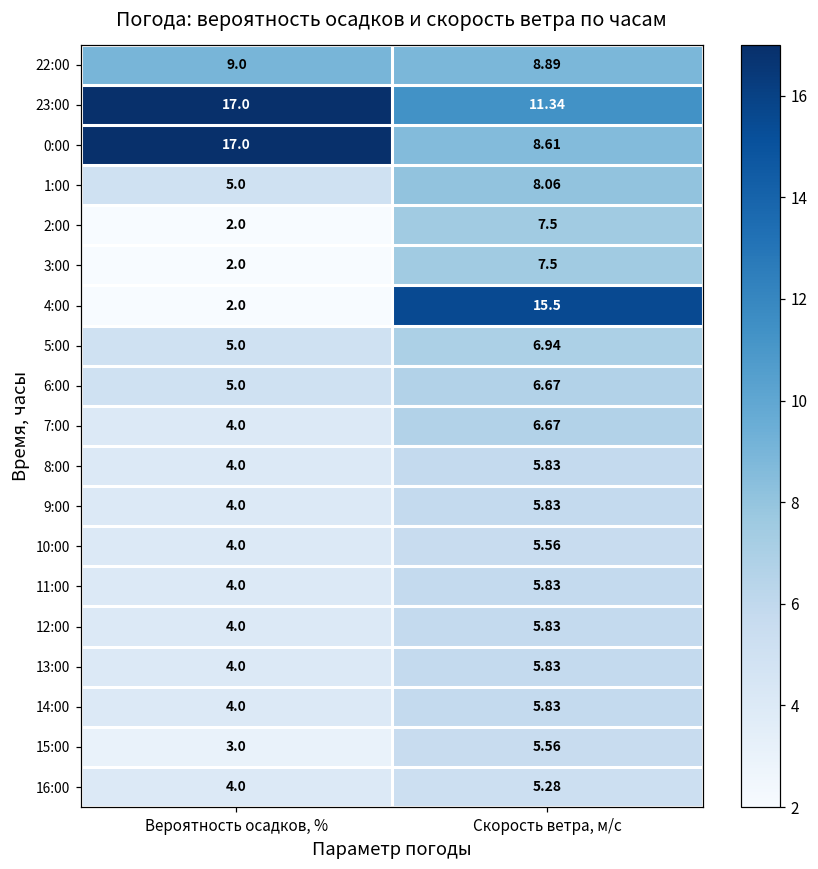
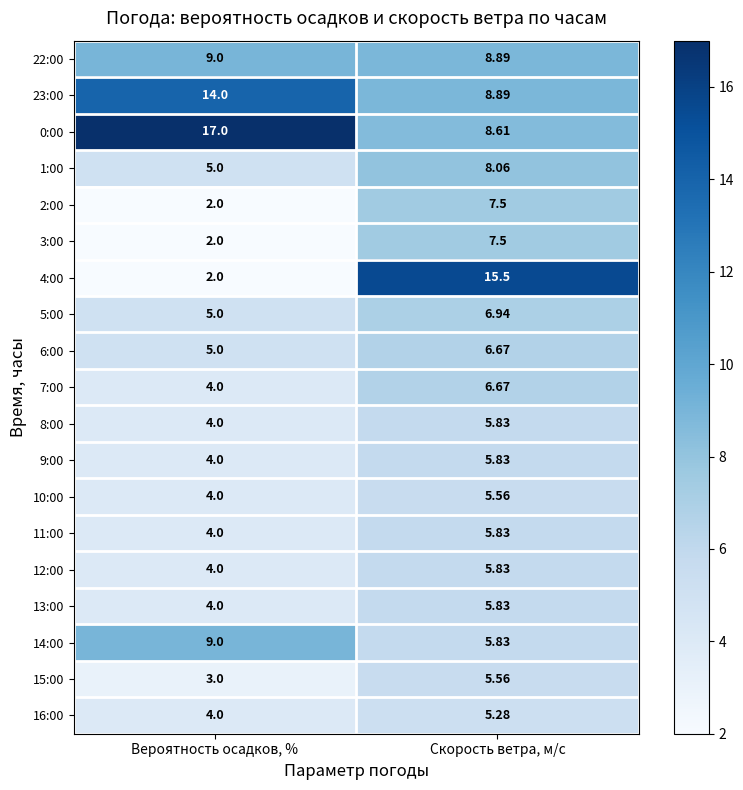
  {
    "22:00": {
      "Вероятность осадков, %": 9.0,
      "Скорость ветра, м/c": 8.89
    },
    "23:00": {
-     "Вероятность осадков, %": 17.0,
-     "Скорость ветра, м/c": 11.34
+     "Вероятность осадков, %": 14.0,
+     "Скорость ветра, м/c": 8.89
    },
    "0:00": {
      "Вероятность осадков, %": 17.0,
      "Скорость ветра, м/c": 8.61
    },
    "1:00": {
      "Вероятность осадков, %": 5.0,
      "Скорость ветра, м/c": 8.06
    },
    "2:00": {
      "Вероятность осадков, %": 2.0,
      "Скорость ветра, м/c": 7.5
    },
    "3:00": {
      "Вероятность осадков, %": 2.0,
      "Скорость ветра, м/c": 7.5
    },
    "4:00": {
      "Вероятность осадков, %": 2.0,
      "Скорость ветра, м/c": 15.5
    },
    "5:00": {
      "Вероятность осадков, %": 5.0,
      "Скорость ветра, м/c": 6.94
    },
    "6:00": {
      "Вероятность осадков, %": 5.0,
      "Скорость ветра, м/c": 6.67
    },
    "7:00": {
      "Вероятность осадков, %": 4.0,
      "Скорость ветра, м/c": 6.67
    },
    "8:00": {
      "Вероятность осадков, %": 4.0,
      "Скорость ветра, м/c": 5.83
    },
    "9:00": {
      "Вероятность осадков, %": 4.0,
      "Скорость ветра, м/c": 5.83
    },
    "10:00": {
      "Вероятность осадков, %": 4.0,
      "Скорость ветра, м/c": 5.56
    },
    "11:00": {
      "Вероятность осадков, %": 4.0,
      "Скорость ветра, м/c": 5.83
    },
    "12:00": {
      "Вероятность осадков, %": 4.0,
      "Скорость ветра, м/c": 5.83
    },
    "13:00": {
      "Вероятность осадков, %": 4.0,
      "Скорость ветра, м/c": 5.83
    },
    "14:00": {
-     "Вероятность осадков, %": 4.0,
+     "Вероятность осадков, %": 9.0,
      "Скорость ветра, м/c": 5.83
    },
    "15:00": {
      "Вероятность осадков, %": 3.0,
      "Скорость ветра, м/c": 5.56
    },
    "16:00": {
      "Вероятность осадков, %": 4.0,
      "Скорость ветра, м/c": 5.28
    }
  }
